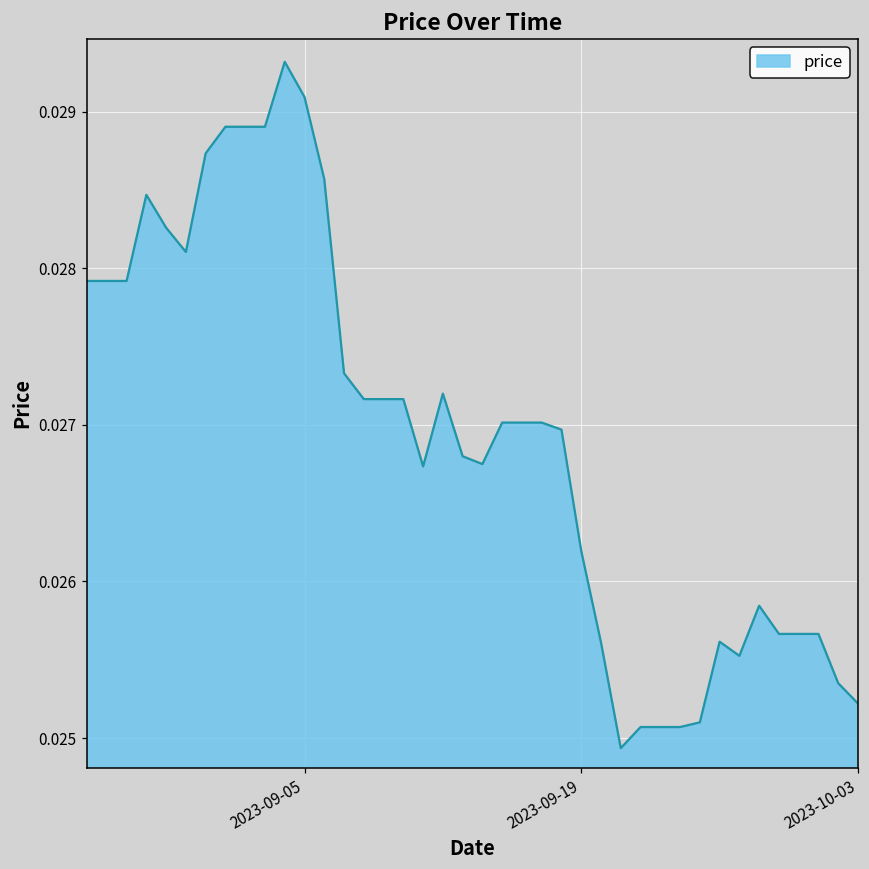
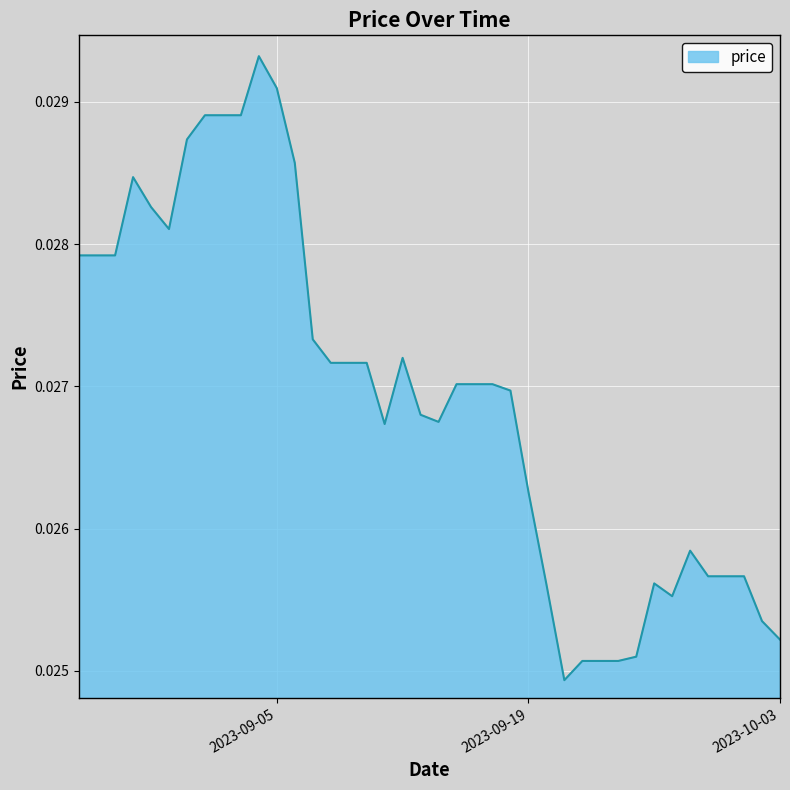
  {
    "2023-09-05": 0.02910,
-   "2023-09-19": 0.02620,
+   "2023-09-19": 0.02626,
    "2023-10-03": 0.02522
  }
